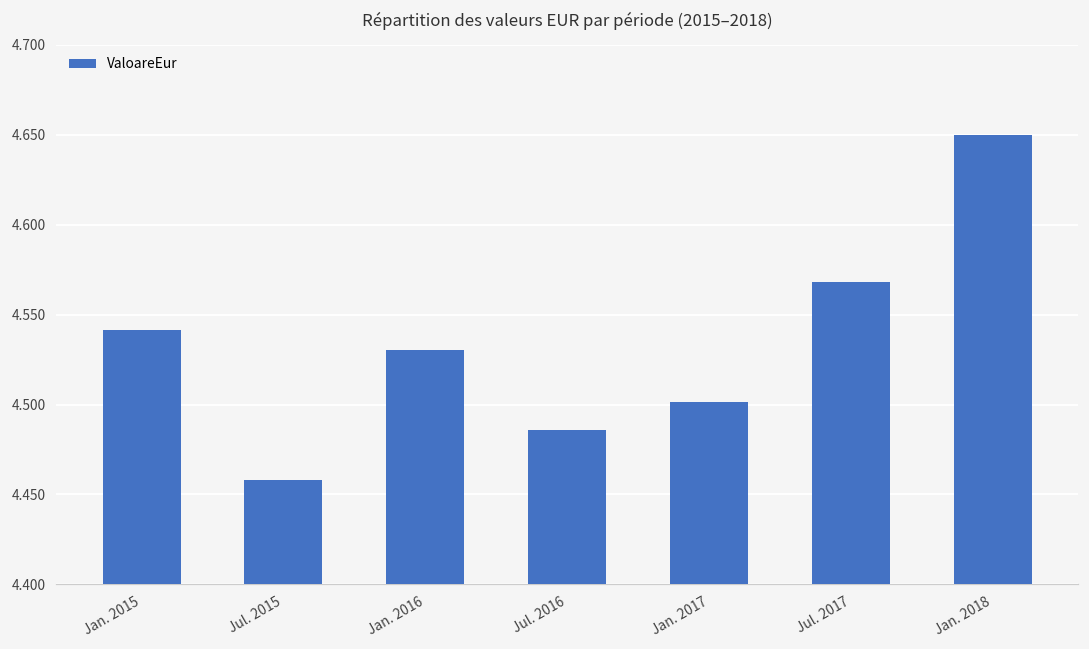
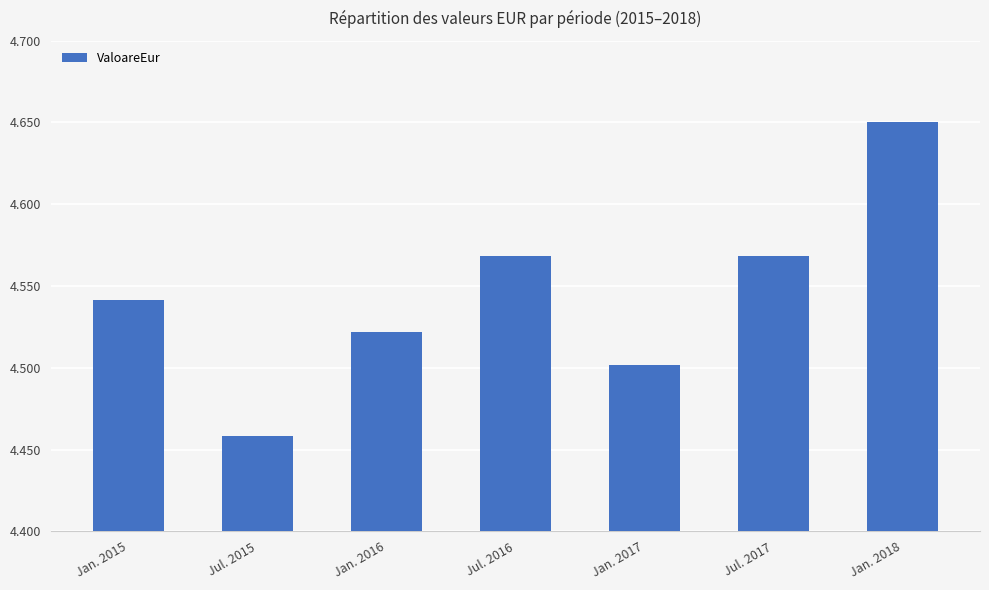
  {
    "Jan. 2015": 4.542,
    "Jul. 2015": 4.458,
-   "Jan. 2016": 4.530,
-   "Jul. 2016": 4.486,
+   "Jan. 2016": 4.522,
+   "Jul. 2016": 4.568,
    "Jan. 2017": 4.502,
    "Jul. 2017": 4.568,
    "Jan. 2018": 4.650
  }
